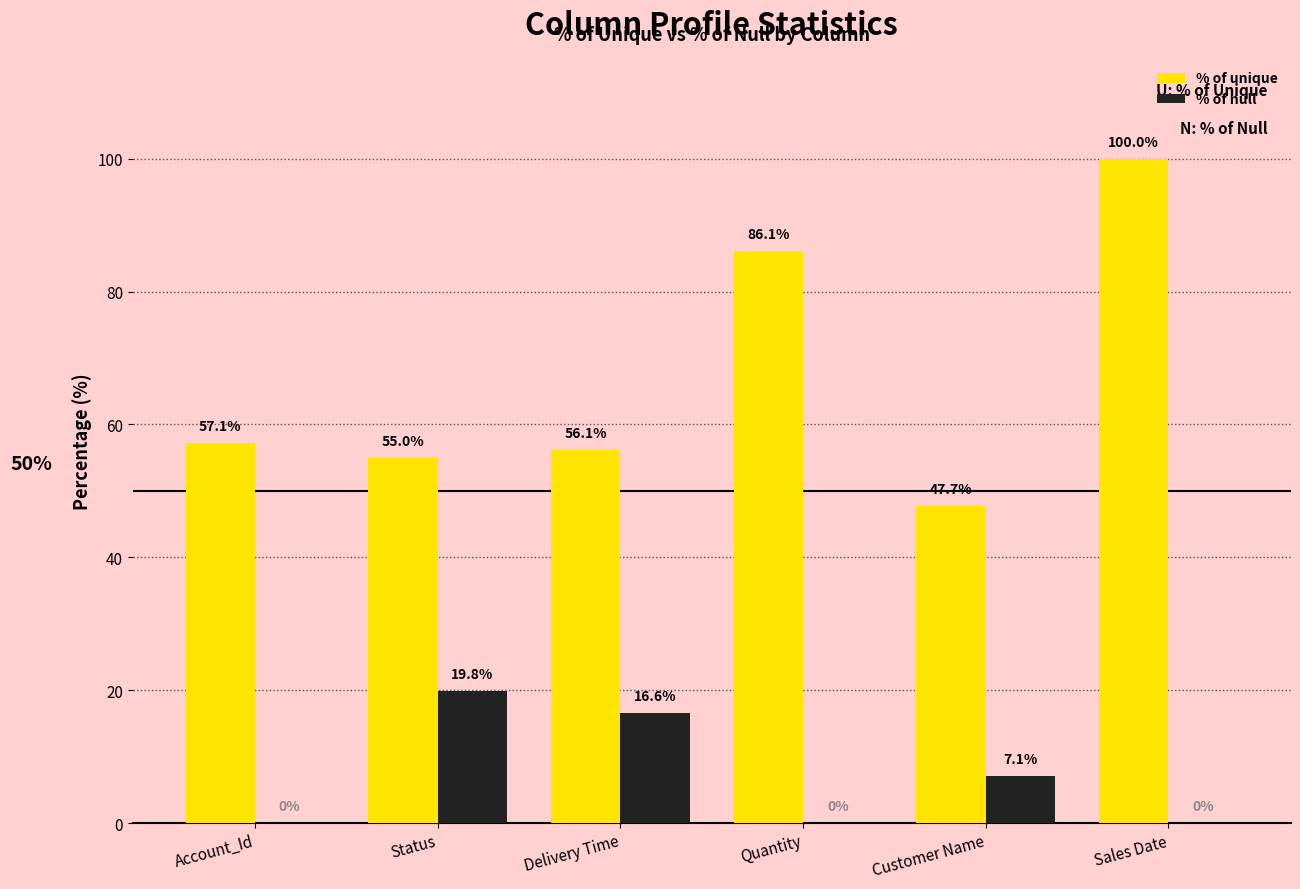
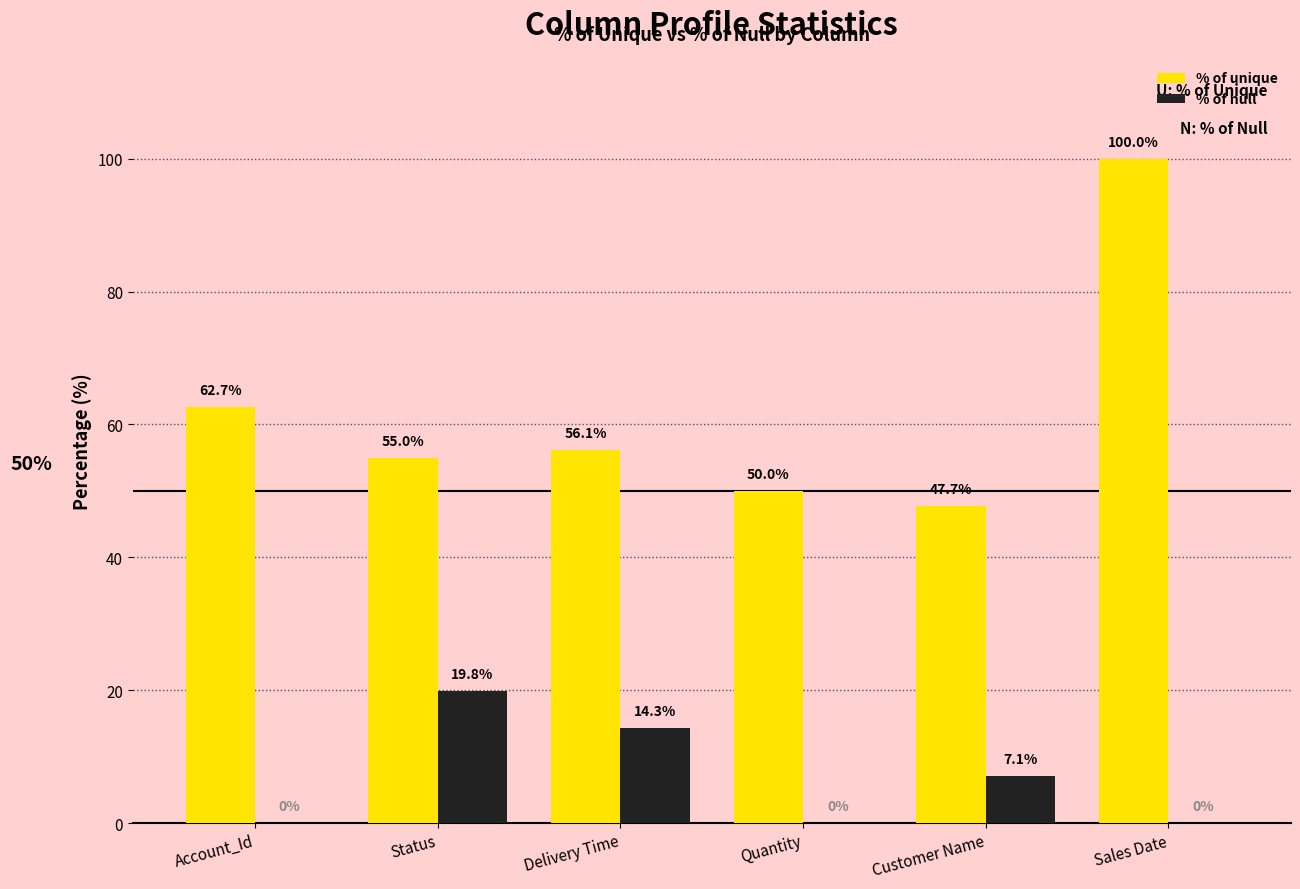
  {
    "% of unique": {
-     "Account_Id": "57.1%",
+     "Account_Id": "62.7%",
      "Status": "55.0%",
      "Delivery Time": "56.1%",
-     "Quantity": "86.1%",
+     "Quantity": "50.0%",
      "Customer Name": "47.7%",
      "Sales Date": "100.0%"
    },
    "% of null": {
      "Account_Id": "0%",
      "Status": "19.8%",
-     "Delivery Time": "16.6%",
+     "Delivery Time": "14.3%",
      "Quantity": "0%",
      "Customer Name": "7.1%",
      "Sales Date": "0%"
    }
  }
